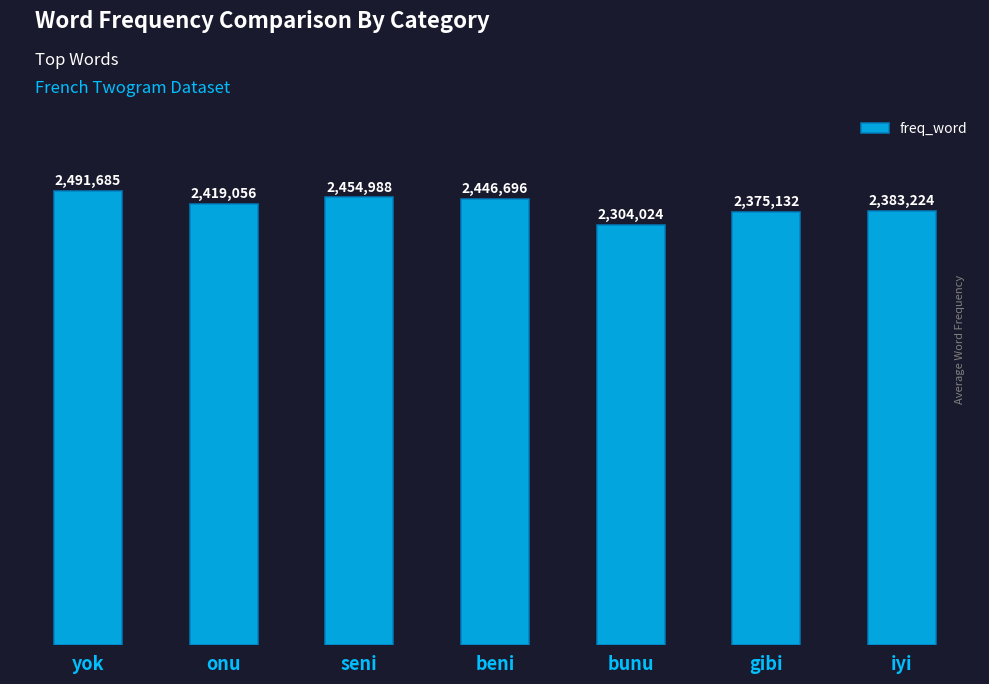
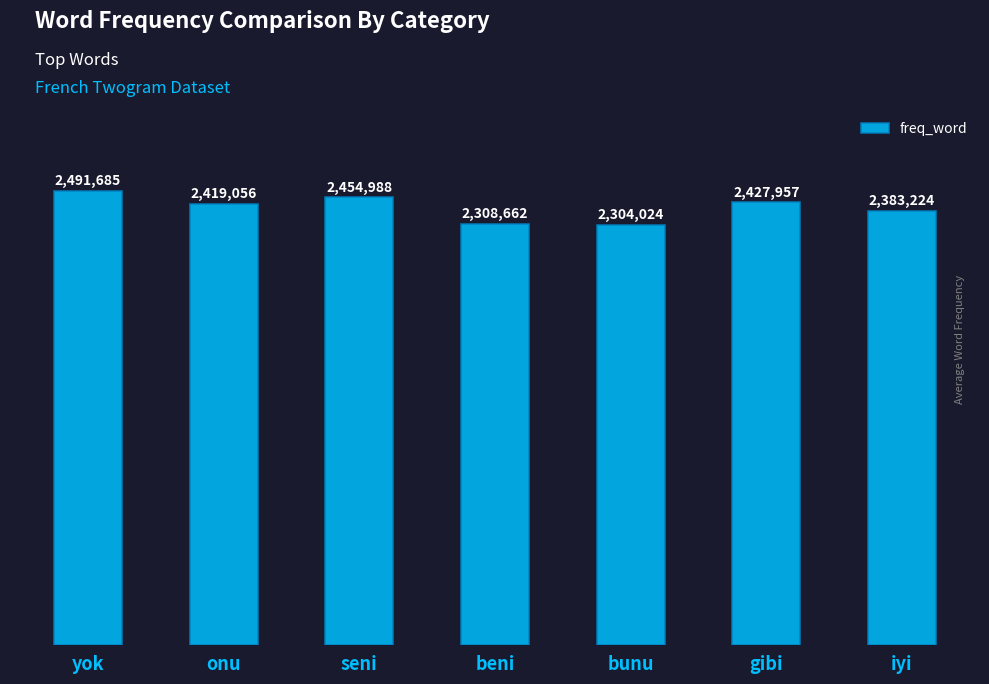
  {
    "yok": "2,491,685",
    "onu": "2,419,056",
    "seni": "2,454,988",
-   "beni": "2,446,696",
+   "beni": "2,308,662",
    "bunu": "2,304,024",
-   "gibi": "2,375,132",
+   "gibi": "2,427,957",
    "iyi": "2,383,224"
  }
